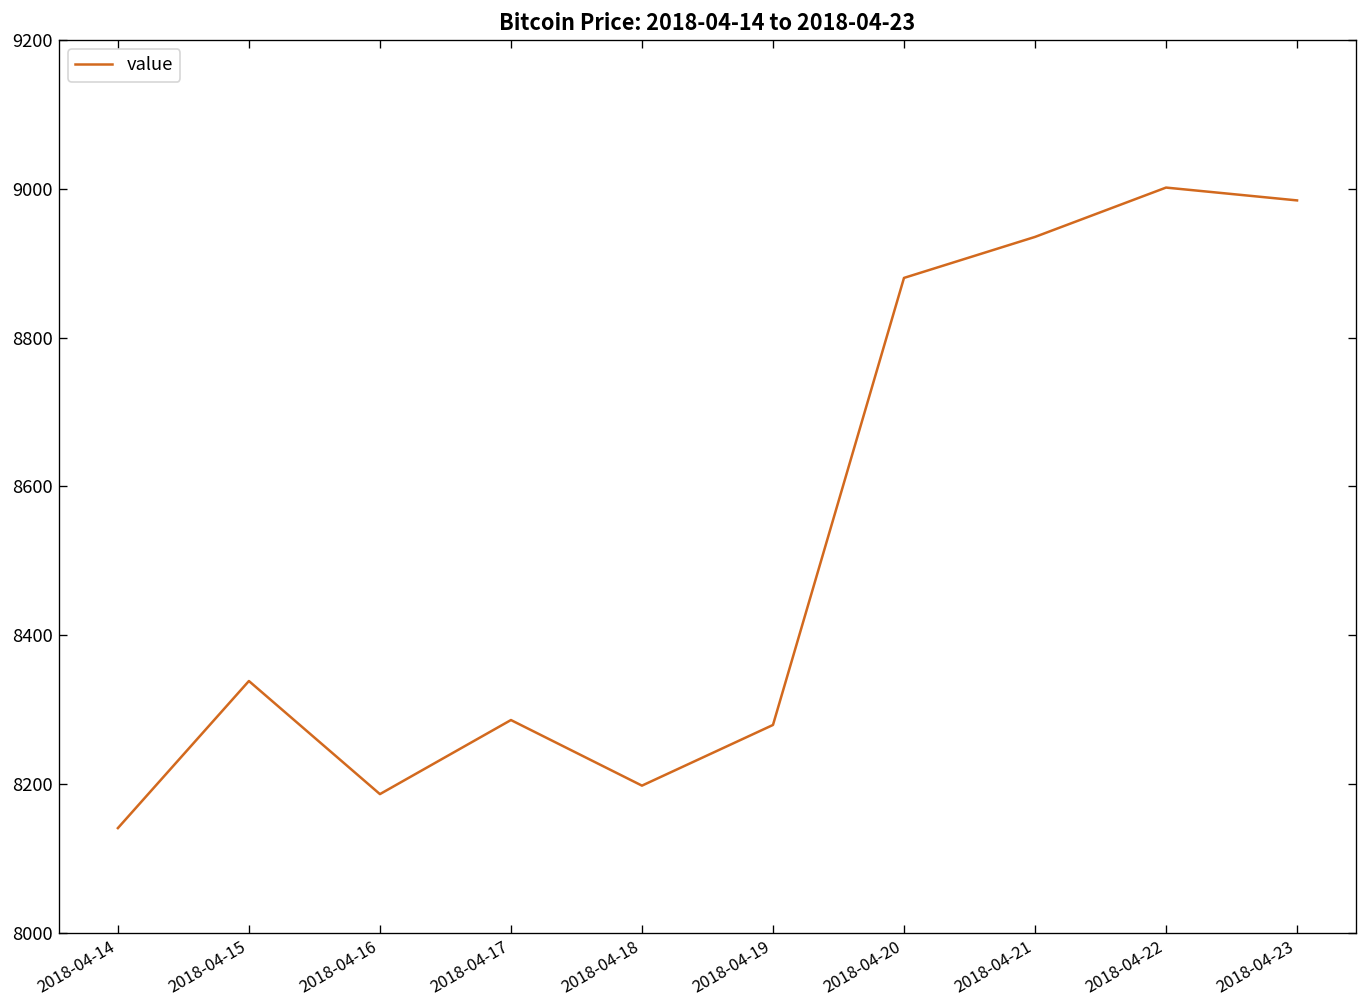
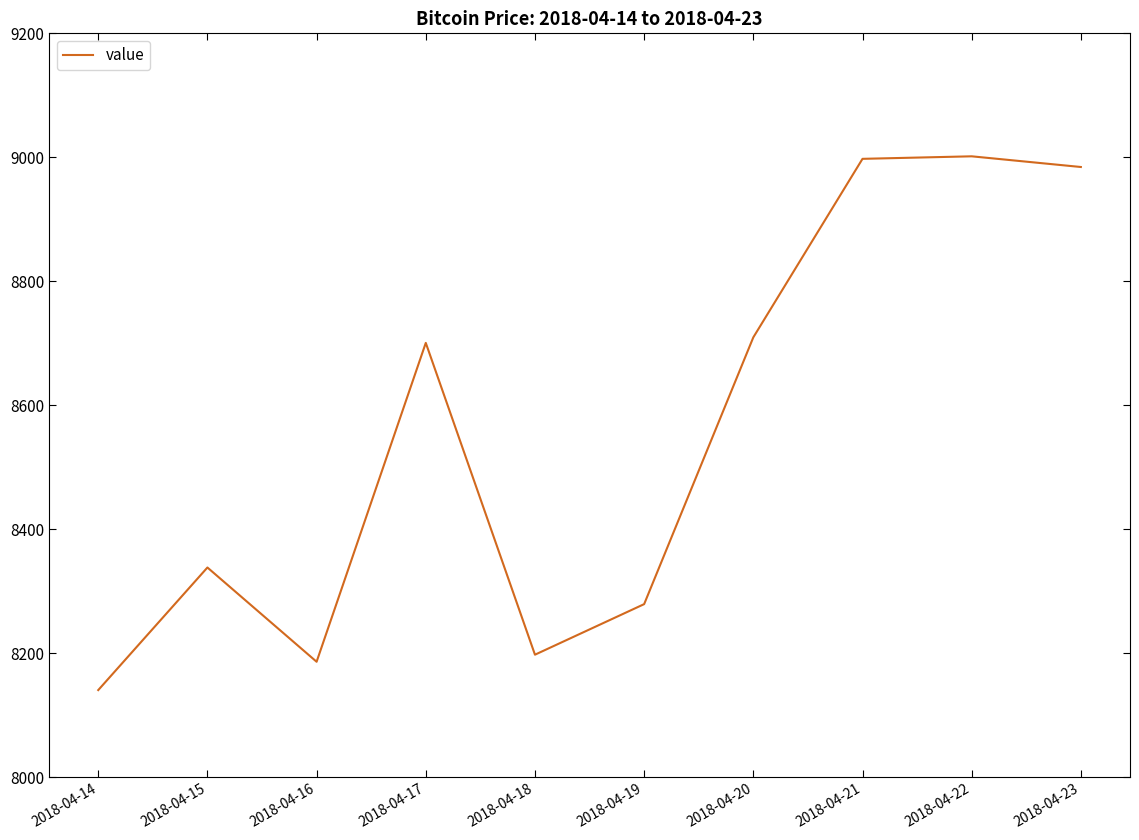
  {
    "2018-04-14": 8140,
    "2018-04-15": 8340,
    "2018-04-16": 8190,
-   "2018-04-17": 8290,
+   "2018-04-17": 8700,
    "2018-04-18": 8200,
    "2018-04-19": 8280,
-   "2018-04-20": 8880,
-   "2018-04-21": 8940,
+   "2018-04-20": 8710,
+   "2018-04-21": 9000,
    "2018-04-22": 9000,
    "2018-04-23": 8980
  }
